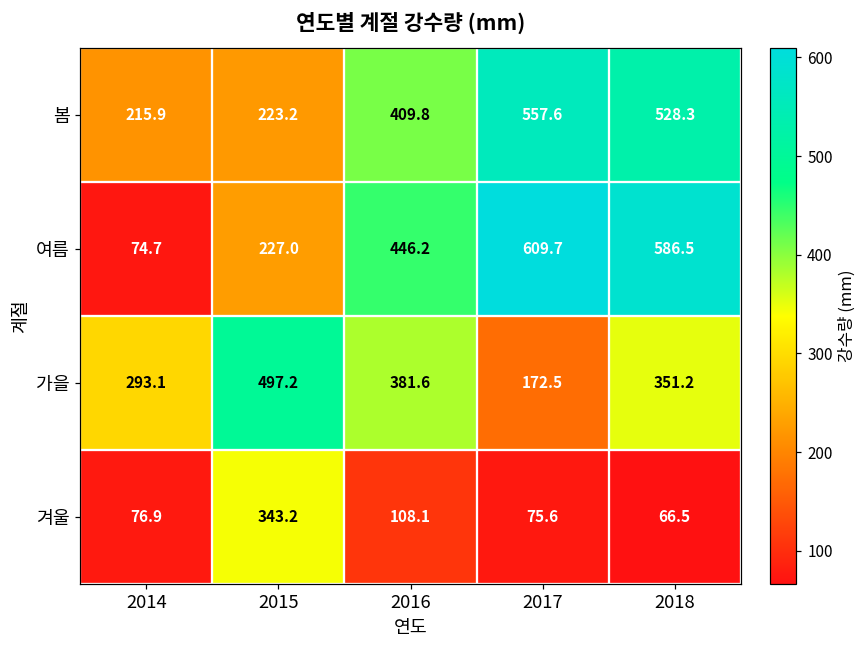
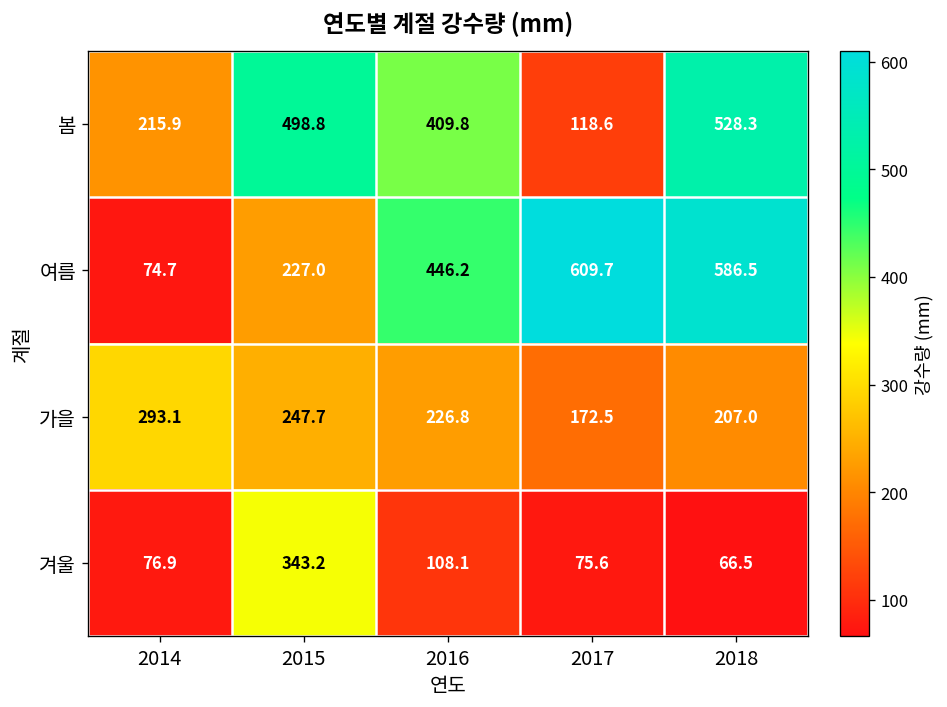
  {
    "봄": {
      "2014": 215.9,
-     "2015": 223.2,
+     "2015": 498.8,
      "2016": 409.8,
-     "2017": 557.6,
+     "2017": 118.6,
      "2018": 528.3
    },
    "여름": {
      "2014": 74.7,
      "2015": 227.0,
      "2016": 446.2,
      "2017": 609.7,
      "2018": 586.5
    },
    "가을": {
      "2014": 293.1,
-     "2015": 497.2,
-     "2016": 381.6,
+     "2015": 247.7,
+     "2016": 226.8,
      "2017": 172.5,
-     "2018": 351.2
+     "2018": 207.0
    },
    "겨울": {
      "2014": 76.9,
      "2015": 343.2,
      "2016": 108.1,
      "2017": 75.6,
      "2018": 66.5
    }
  }
